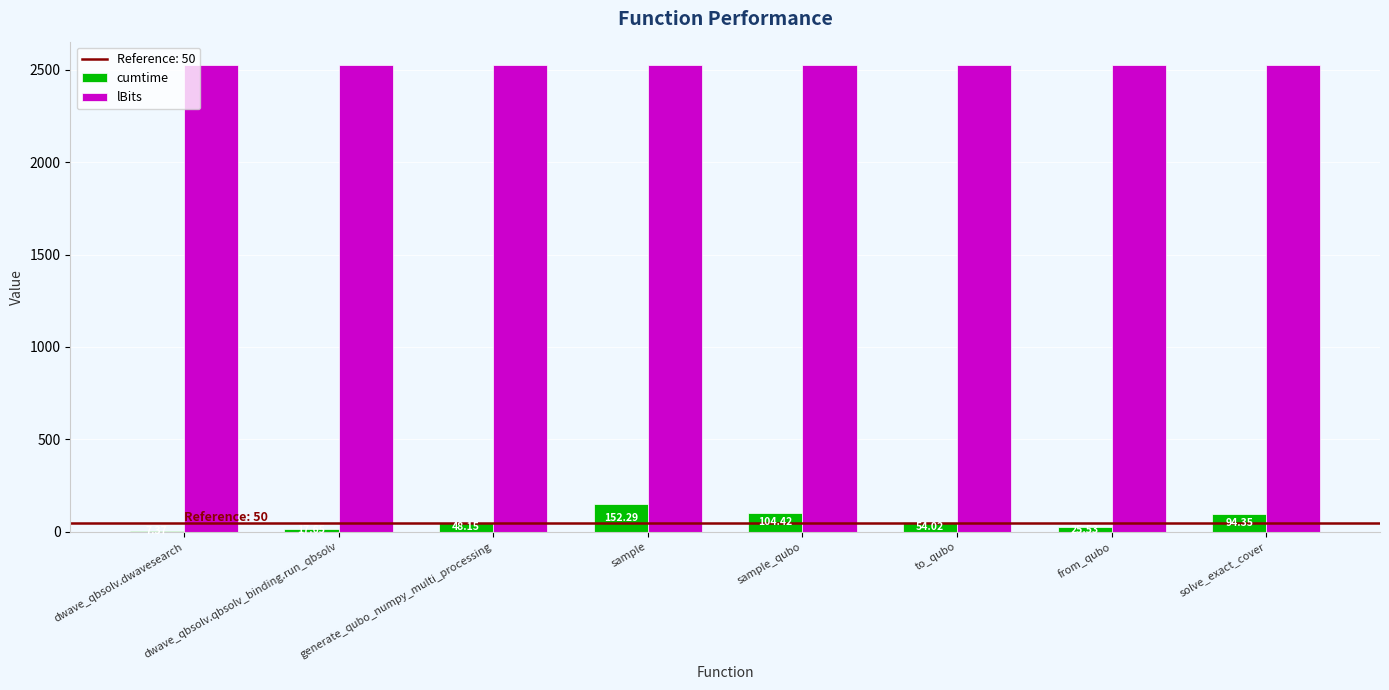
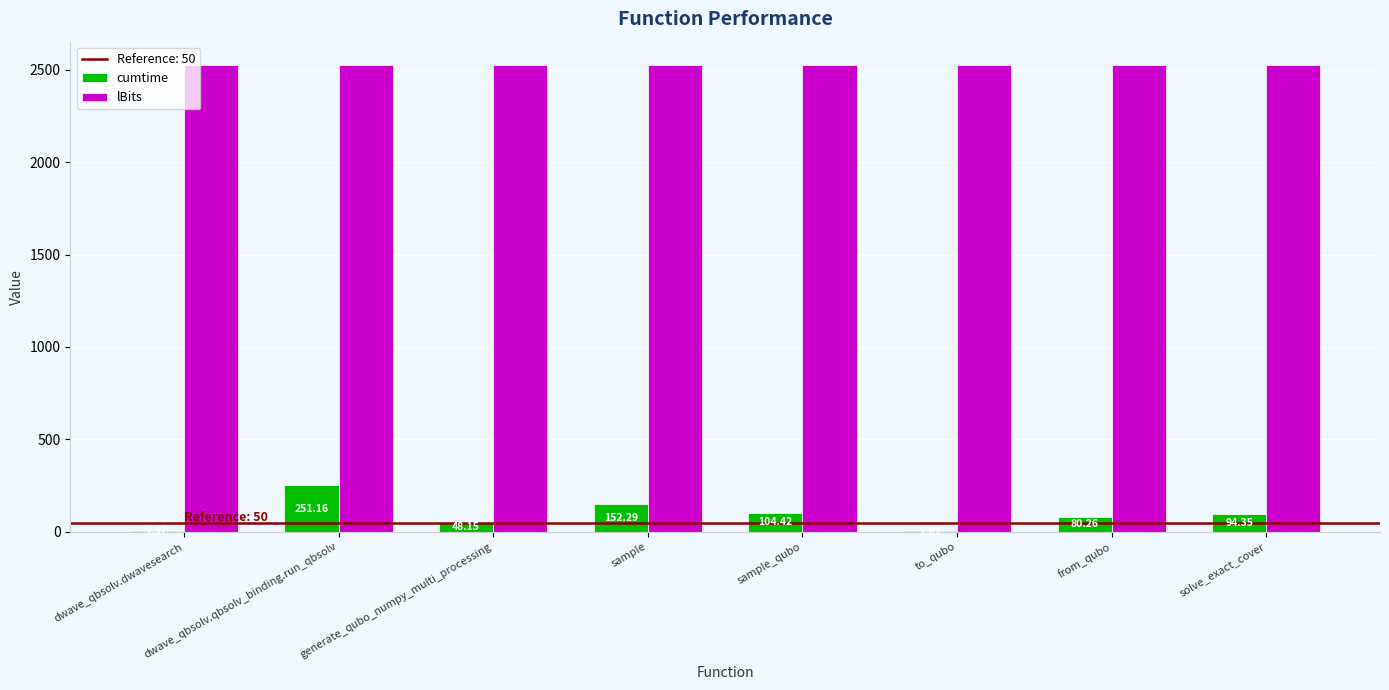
  {
    "cumtime": {
-     "dwave_qbsolv.qbsolv_binding.run_qbsolv": 20,
-     "to_qubo": 50,
-     "from_qubo": 30
+     "dwave_qbsolv.qbsolv_binding.run_qbsolv": 250,
+     "to_qubo": 0,
+     "from_qubo": 80
    },
    "lBits": {
      "dwave_qbsolv.qbsolv_binding.run_qbsolv": 2530,
      "generate_qubo_numpy_multi_processing": 2530,
      "sample": 2530,
      "sample_qubo": 2530,
      "to_qubo": 2530,
      "from_qubo": 2530,
      "solve_exact_cover": 2530
    }
  }
